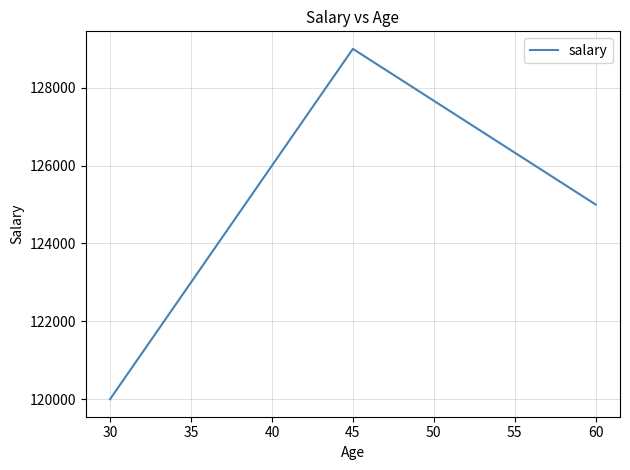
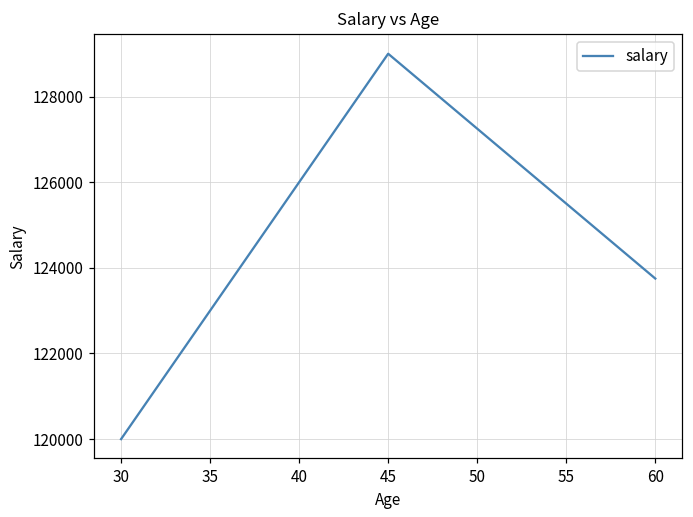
  {
    "30": 120000,
    "45": 129000,
-   "60": 125000
+   "60": 123800
  }
